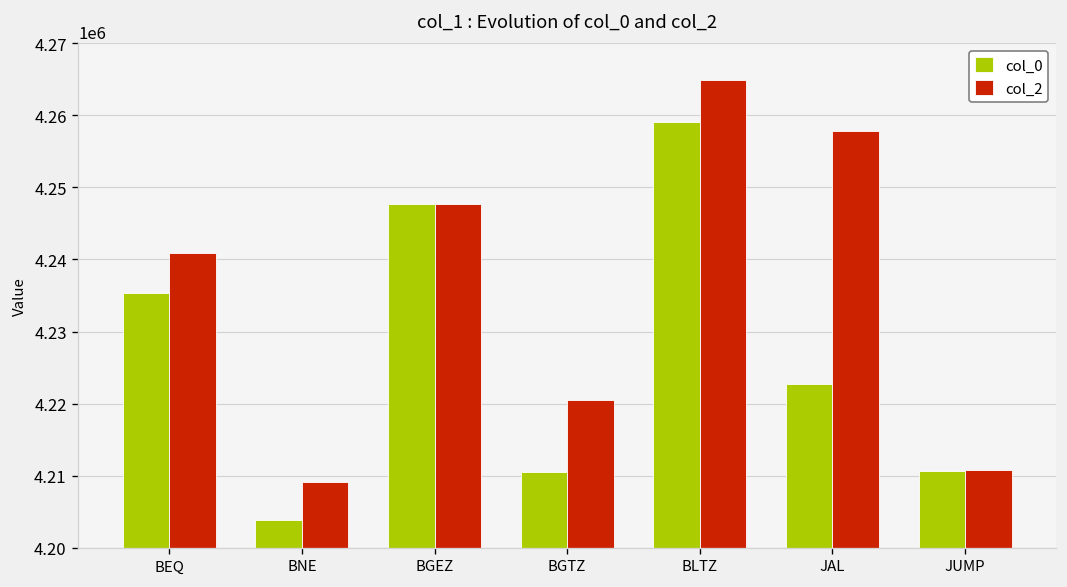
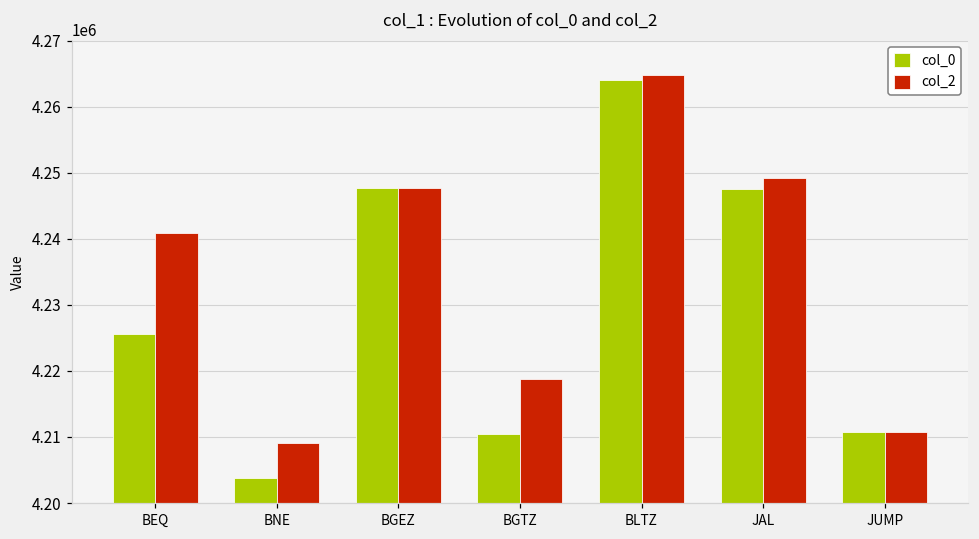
  {
    "col_0": {
-     "BEQ": 4235000,
+     "BEQ": 4226000,
      "BNE": 4204000,
      "BGEZ": 4248000,
      "BGTZ": 4210000,
-     "BLTZ": 4259000,
-     "JAL": 4223000,
+     "BLTZ": 4264000,
+     "JAL": 4248000,
      "JUMP": 4211000
    },
    "col_2": {
      "BEQ": 4241000,
      "BNE": 4209000,
      "BGEZ": 4248000,
-     "BGTZ": 4221000,
+     "BGTZ": 4219000,
      "BLTZ": 4265000,
-     "JAL": 4258000,
+     "JAL": 4249000,
      "JUMP": 4211000
    }
  }
